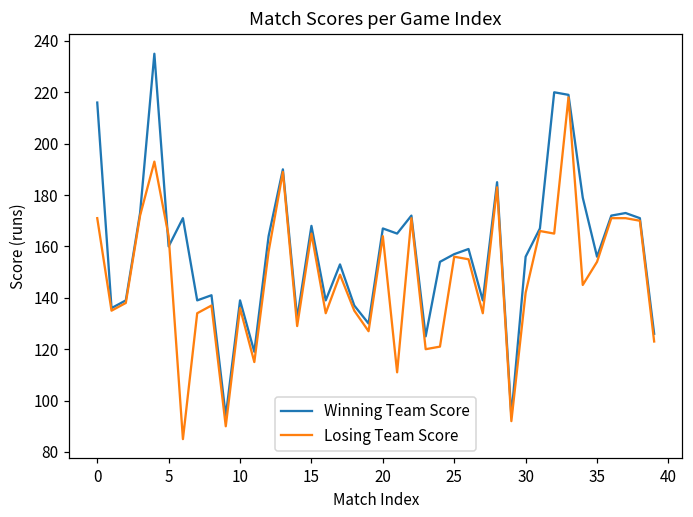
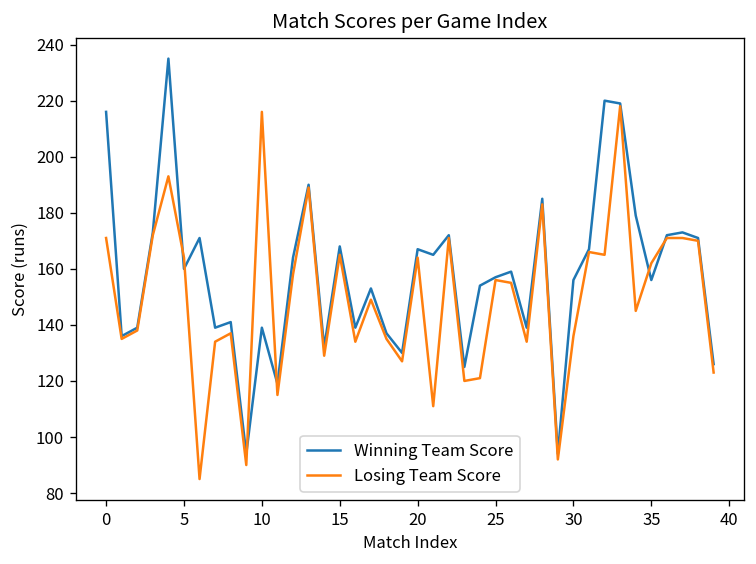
  {
    "Winning Team Score": {
      "0": 216,
      "5": 160,
      "10": 139,
      "15": 168,
      "20": 167,
      "30": 156,
      "35": 156
    },
    "Losing Team Score": {
      "0": 171,
      "5": 164,
-     "10": 136,
+     "10": 216,
      "15": 165,
      "20": 164,
-     "30": 142,
-     "35": 154
+     "30": 136,
+     "35": 162
    }
  }
